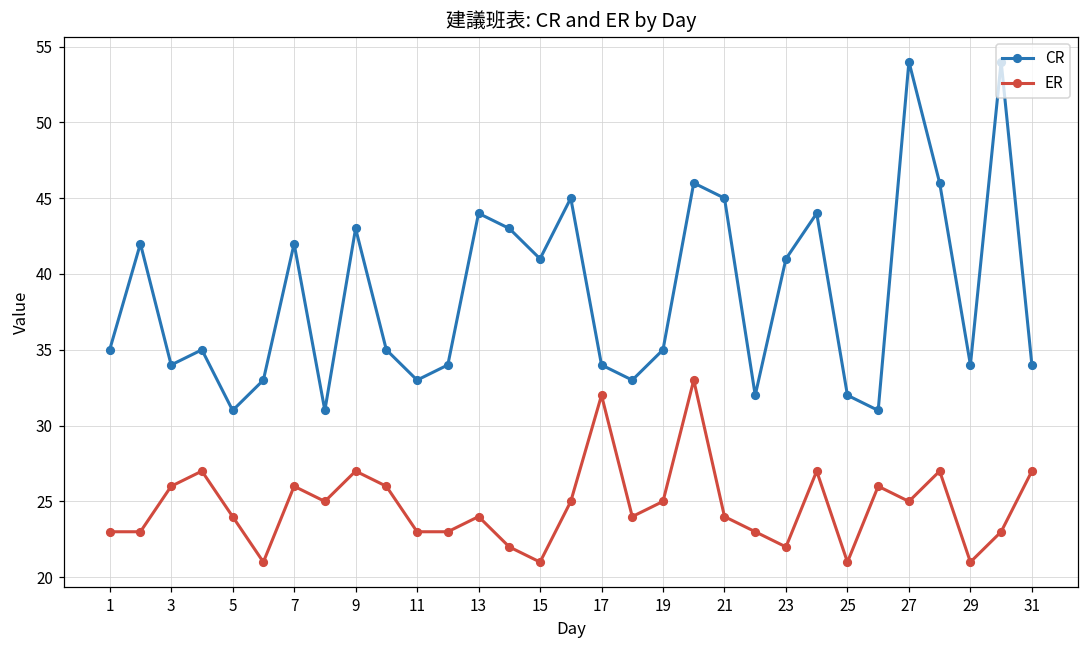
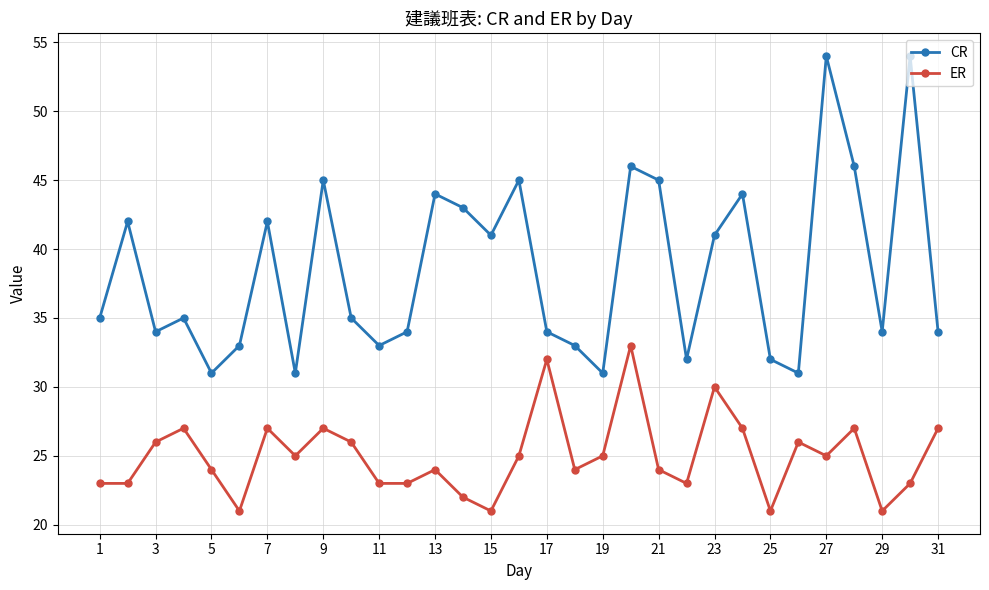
  {
    "CR": {
      "1": 35,
      "3": 34,
      "5": 31,
      "7": 42,
-     "9": 43,
+     "9": 45,
      "11": 33,
      "13": 44,
      "15": 41,
      "17": 34,
-     "19": 35,
+     "19": 31,
      "21": 45,
      "23": 41,
      "25": 32,
      "27": 54,
      "29": 34,
      "31": 34
    },
    "ER": {
      "1": 23,
      "3": 26,
      "5": 24,
-     "7": 26,
+     "7": 27,
      "9": 27,
      "11": 23,
      "13": 24,
      "15": 21,
      "17": 32,
      "19": 25,
      "21": 24,
-     "23": 22,
+     "23": 30,
      "25": 21,
      "27": 25,
      "29": 21,
      "31": 27
    }
  }
